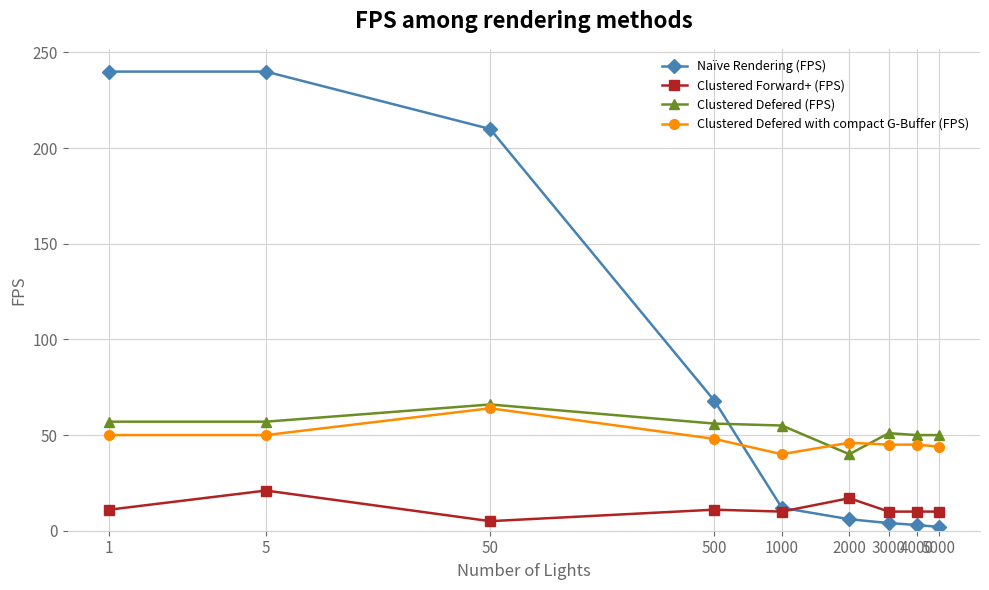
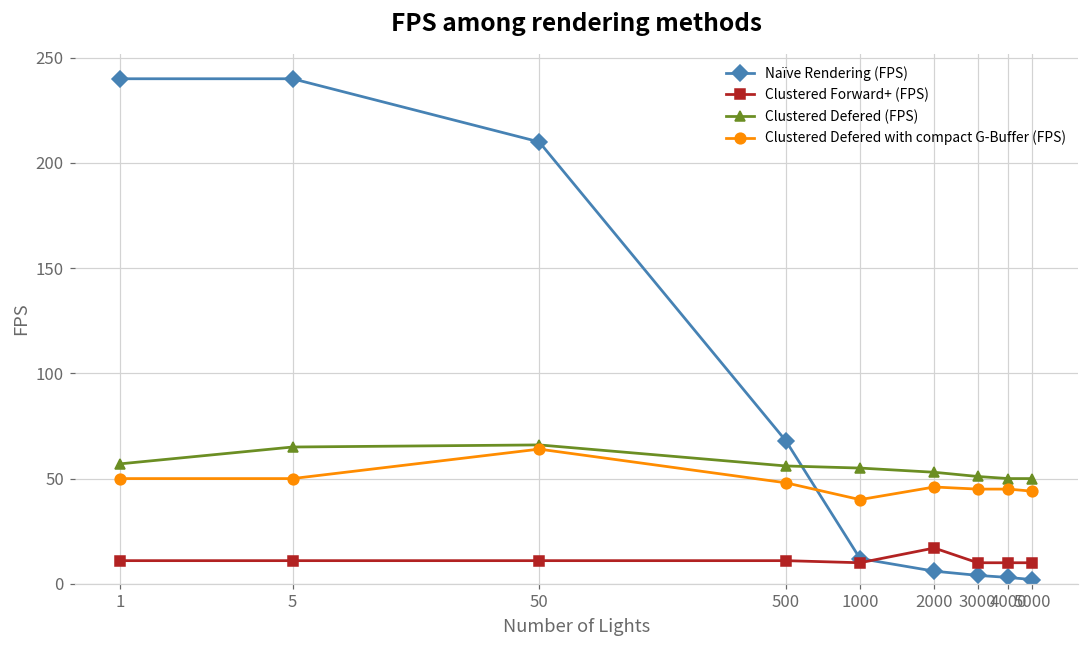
  {
    "Naïve Rendering (FPS)": {
      "1": 240,
      "5": 240,
      "50": 210,
      "500": 68,
      "1000": 12,
      "2000": 6
    },
    "Clustered Forward+ (FPS)": {
      "1": 11,
-     "5": 21,
-     "50": 5,
+     "5": 11,
+     "50": 11,
      "500": 11,
      "1000": 10,
      "2000": 17
    },
    "Clustered Defered (FPS)": {
      "1": 57,
-     "5": 57,
+     "5": 65,
      "50": 66,
      "500": 56,
      "1000": 55,
-     "2000": 40
+     "2000": 53
    },
    "Clustered Defered with compact G-Buffer (FPS)": {
      "1": 50,
      "5": 50,
      "50": 64,
      "500": 48,
      "1000": 40,
      "2000": 46
    }
  }
